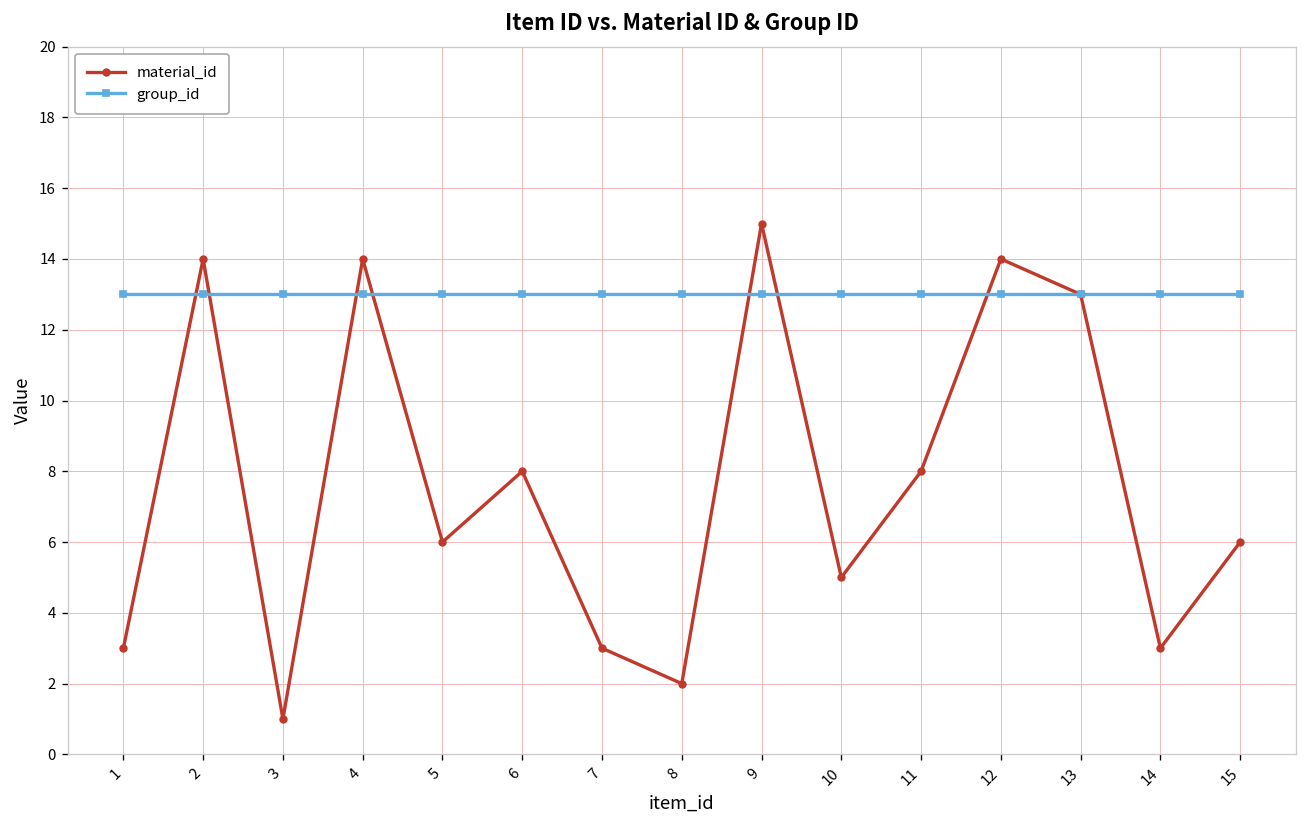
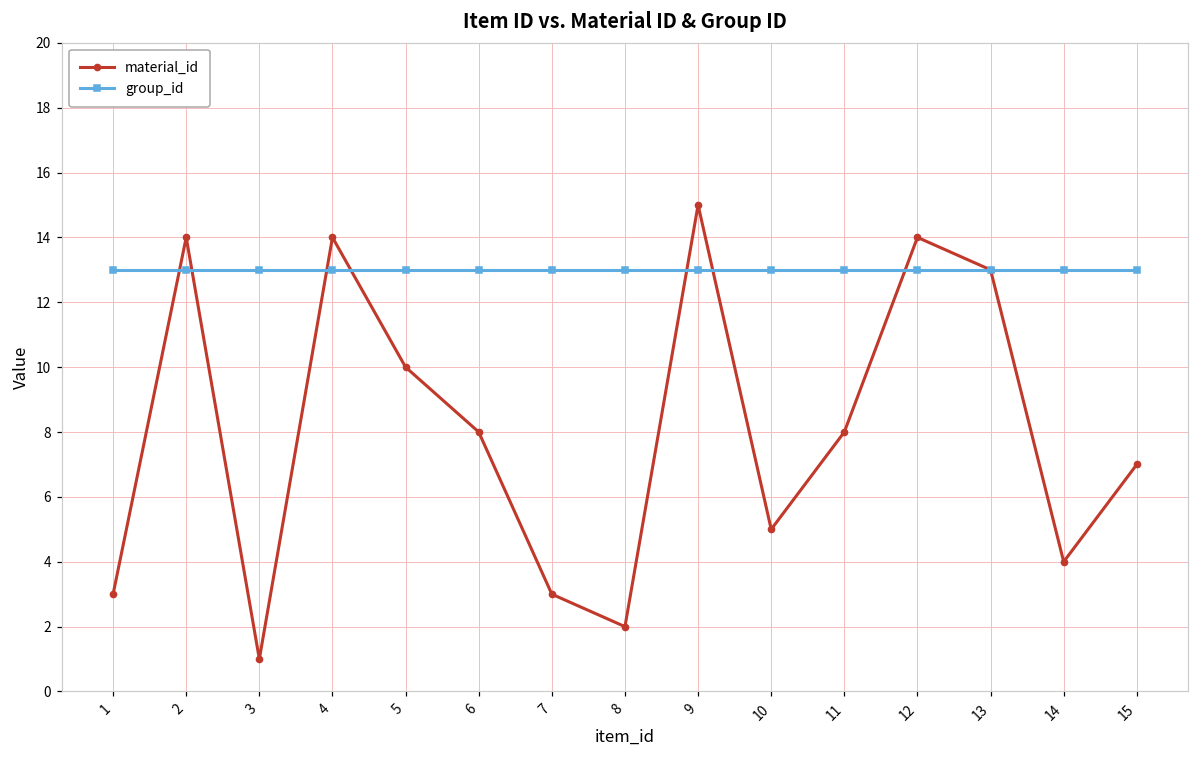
  {
    "material_id": {
      "1": 3,
      "2": 14,
      "3": 1,
      "4": 14,
-     "5": 6,
+     "5": 10,
      "6": 8,
      "7": 3,
      "8": 2,
      "9": 15,
      "10": 5,
      "11": 8,
      "12": 14,
-     "14": 3,
-     "15": 6
+     "14": 4,
+     "15": 7
    },
    "group_id": {
      "1": 13,
      "2": 13,
      "3": 13,
      "4": 13,
      "5": 13,
      "6": 13,
      "7": 13,
      "8": 13,
      "9": 13,
      "10": 13,
      "11": 13,
      "12": 13,
      "14": 13,
      "15": 13
    }
  }
